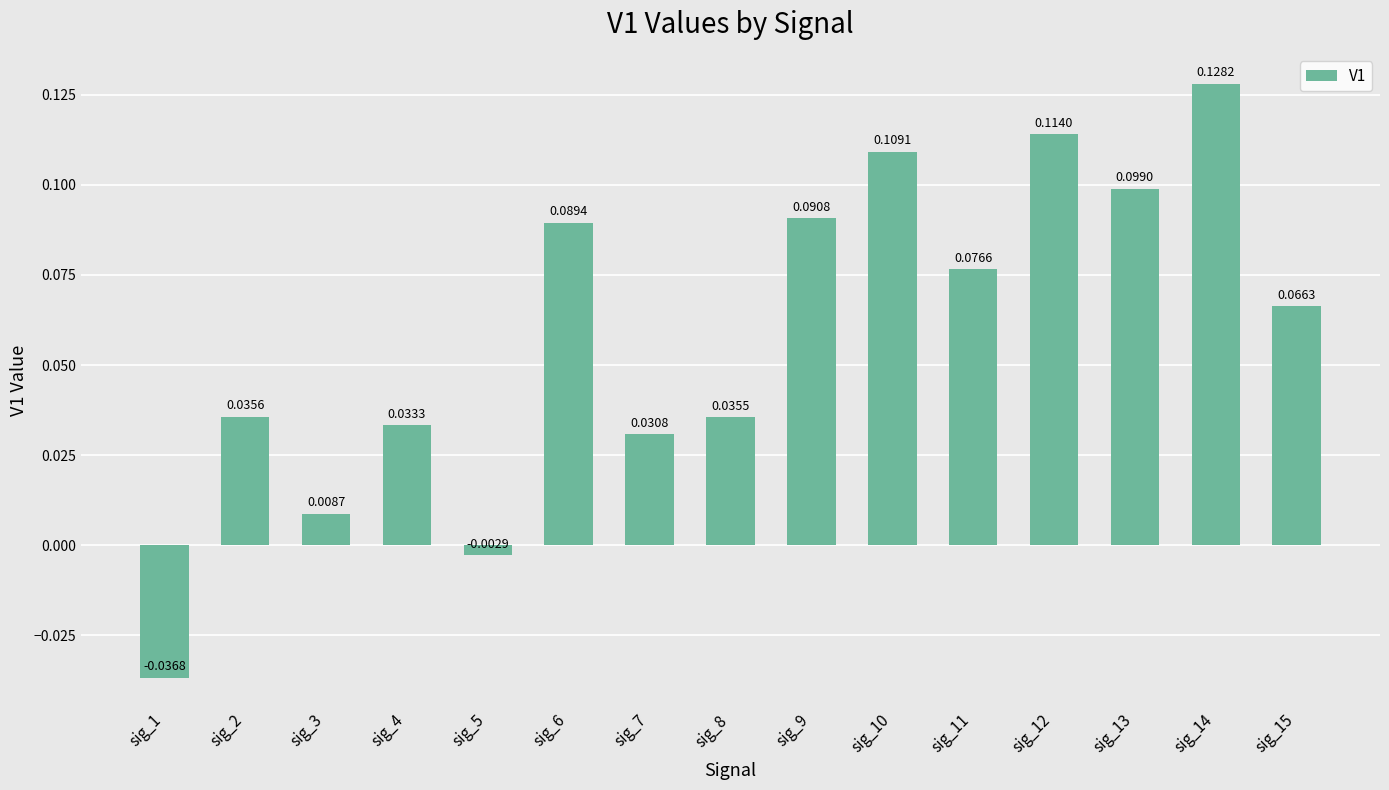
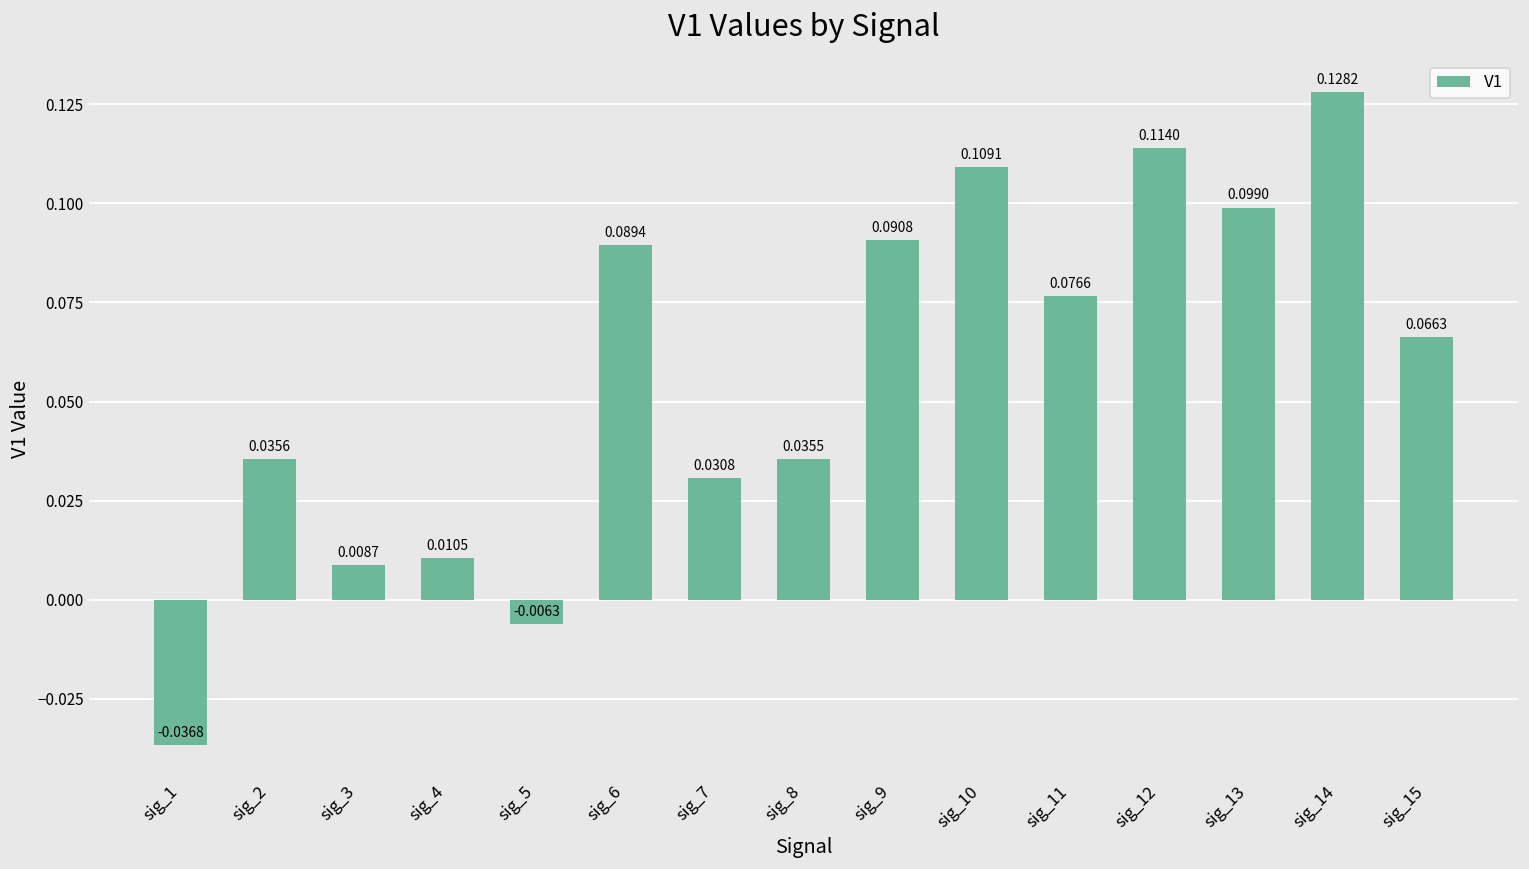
  {
    "sig_1": -0.0368,
    "sig_2": 0.0356,
    "sig_3": 0.0087,
-   "sig_4": 0.0333,
-   "sig_5": -0.0029,
+   "sig_4": 0.0105,
+   "sig_5": -0.0063,
    "sig_6": 0.0894,
    "sig_7": 0.0308,
    "sig_8": 0.0355,
    "sig_9": 0.0908,
    "sig_10": 0.1091,
    "sig_11": 0.0766,
    "sig_12": 0.1140,
    "sig_13": 0.0990,
    "sig_14": 0.1282,
    "sig_15": 0.0663
  }
